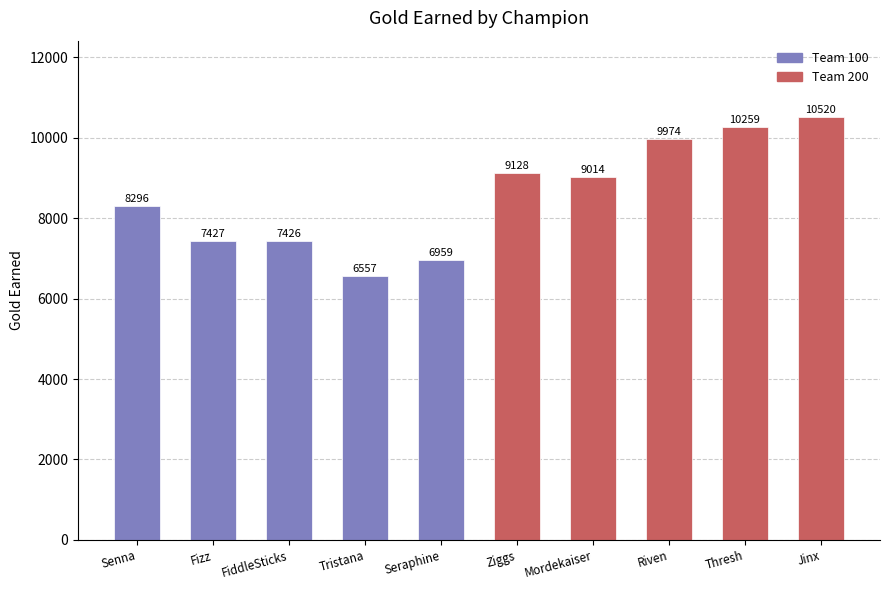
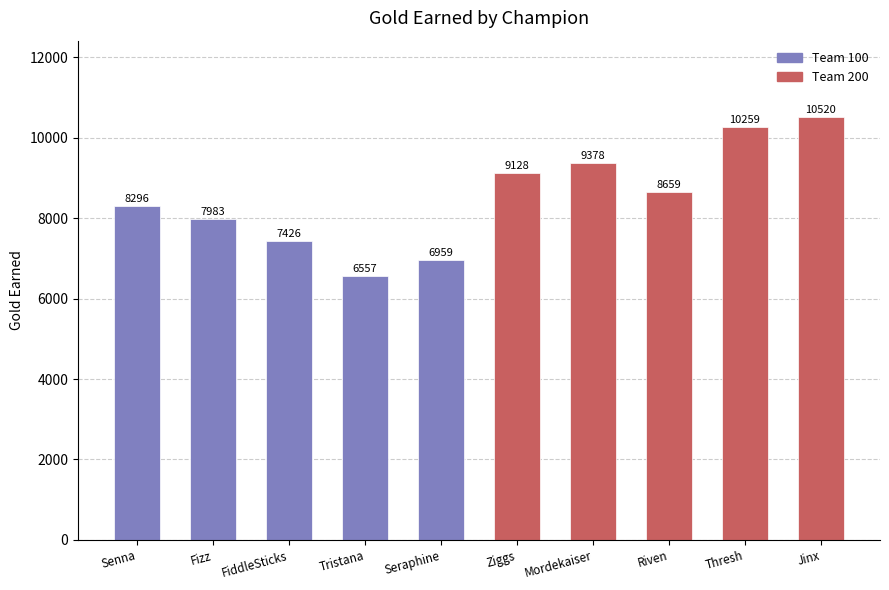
  {
    "Senna": 8296,
-   "Fizz": 7427,
+   "Fizz": 7983,
    "FiddleSticks": 7426,
    "Tristana": 6557,
    "Seraphine": 6959,
    "Ziggs": 9128,
-   "Mordekaiser": 9014,
-   "Riven": 9974,
+   "Mordekaiser": 9378,
+   "Riven": 8659,
    "Thresh": 10259,
    "Jinx": 10520
  }
